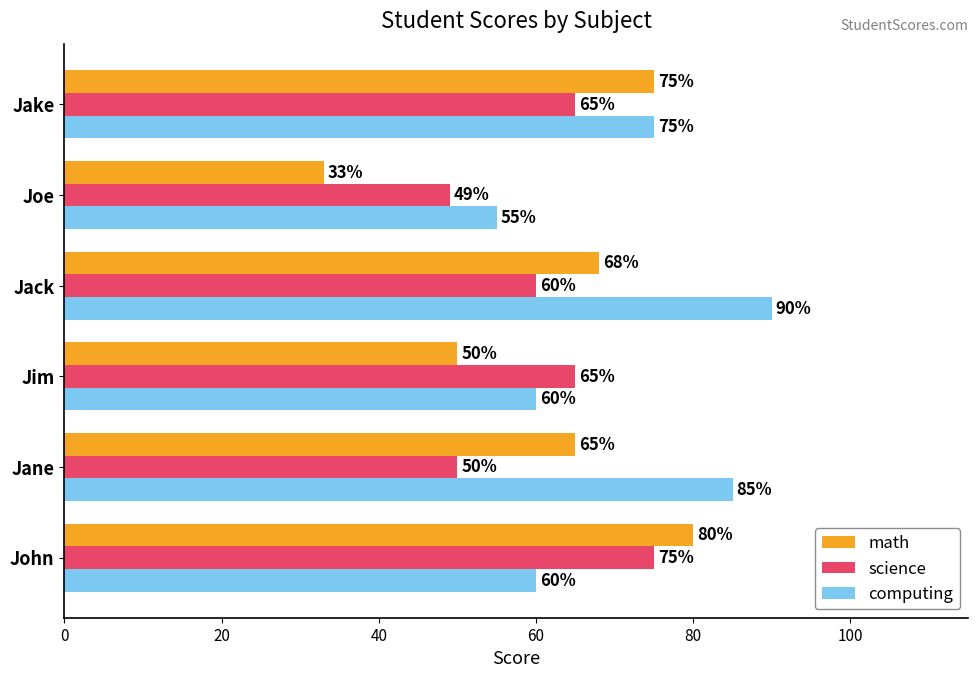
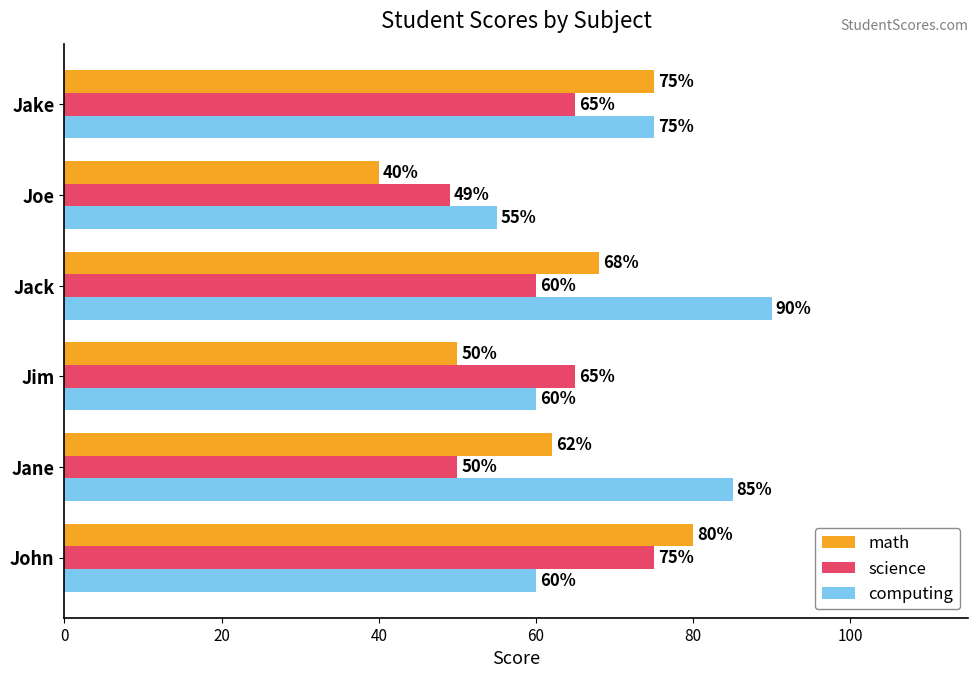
  {
    "math": {
      "Jake": "75%",
-     "Joe": "33%",
+     "Joe": "40%",
      "Jack": "68%",
      "Jim": "50%",
-     "Jane": "65%",
+     "Jane": "62%",
      "John": "80%"
    },
    "science": {
      "Jake": "65%",
      "Joe": "49%",
      "Jack": "60%",
      "Jim": "65%",
      "Jane": "50%",
      "John": "75%"
    },
    "computing": {
      "Jake": "75%",
      "Joe": "55%",
      "Jack": "90%",
      "Jim": "60%",
      "Jane": "85%",
      "John": "60%"
    }
  }
